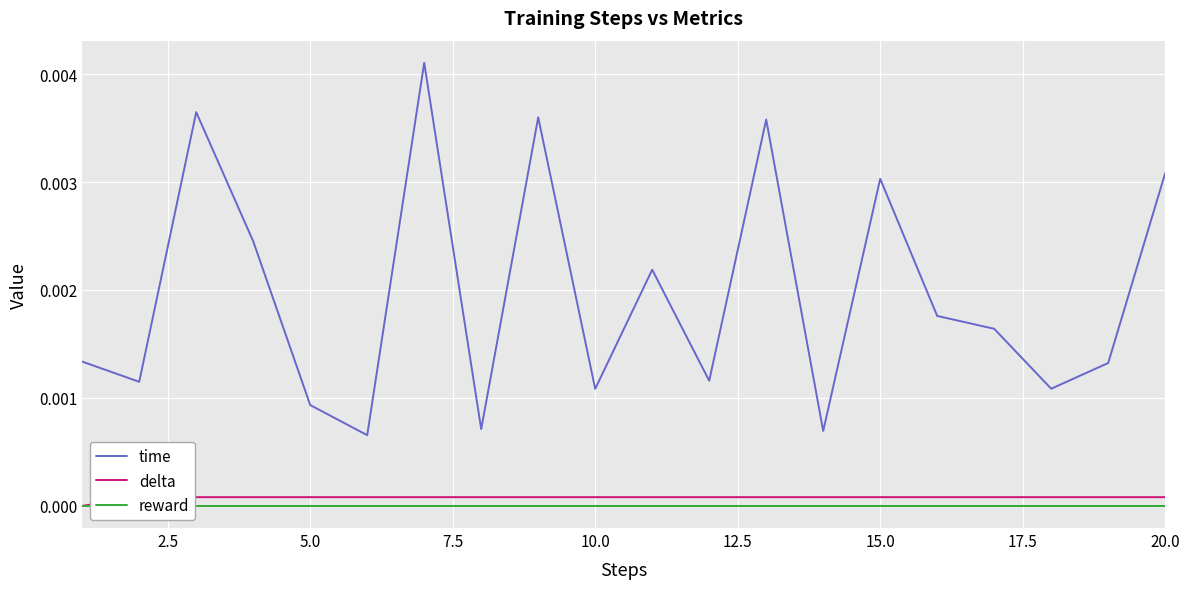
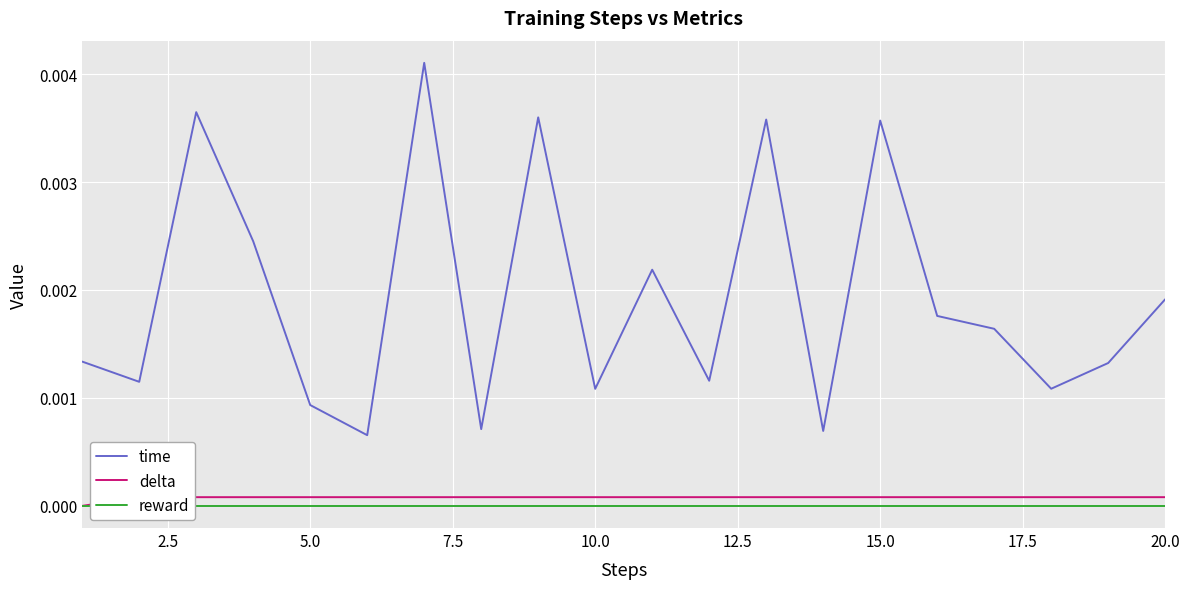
  {
    "time": {
      "5.0": 0.00093,
      "10.0": 0.00108,
-     "15.0": 0.00303,
-     "20.0": 0.00308
+     "15.0": 0.00357,
+     "20.0": 0.00191
    },
    "delta": {
      "5.0": 0.00008,
      "10.0": 0.00008,
      "15.0": 0.00008,
      "20.0": 0.00008
    },
    "reward": {
      "5.0": 0.00000,
      "10.0": 0.00000,
      "15.0": 0.00000,
      "20.0": 0.00000
    }
  }
